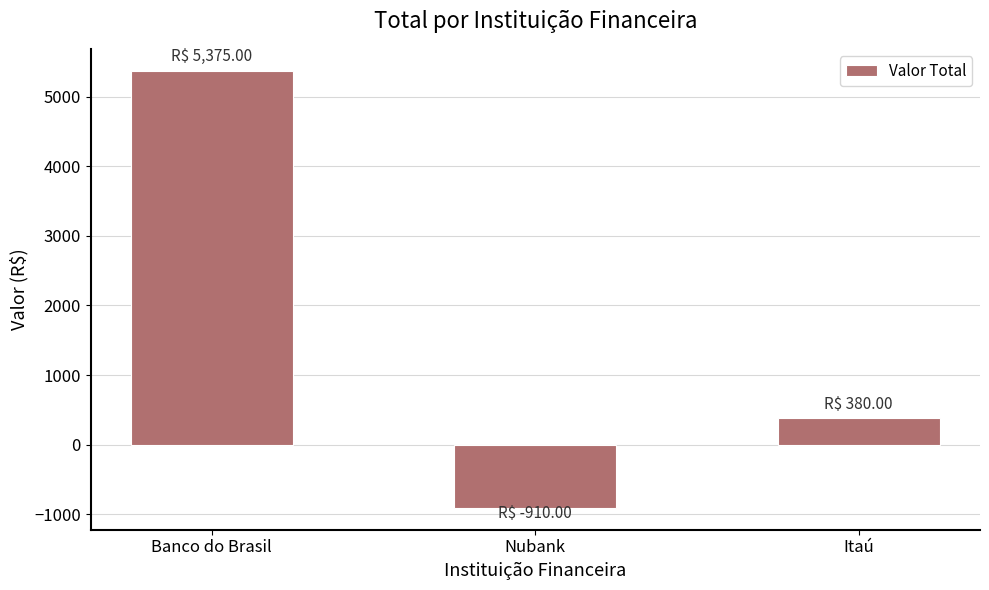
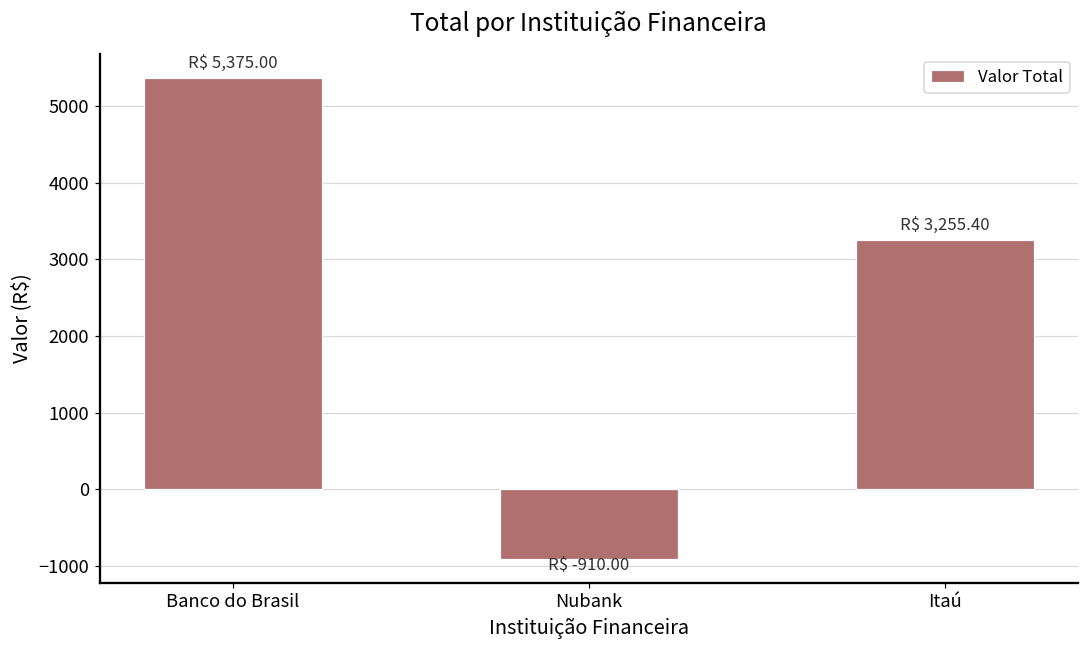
  {
    "Banco do Brasil": "5,375.00",
    "Nubank": "-910.00",
-   "Itaú": "380.00"
+   "Itaú": "3,255.40"
  }
